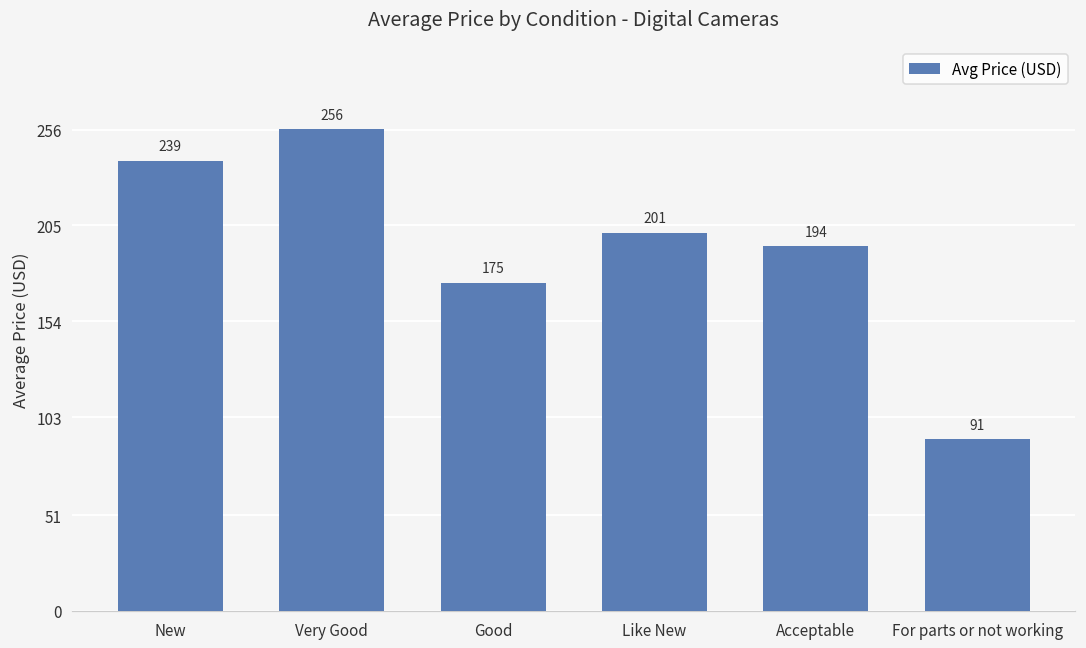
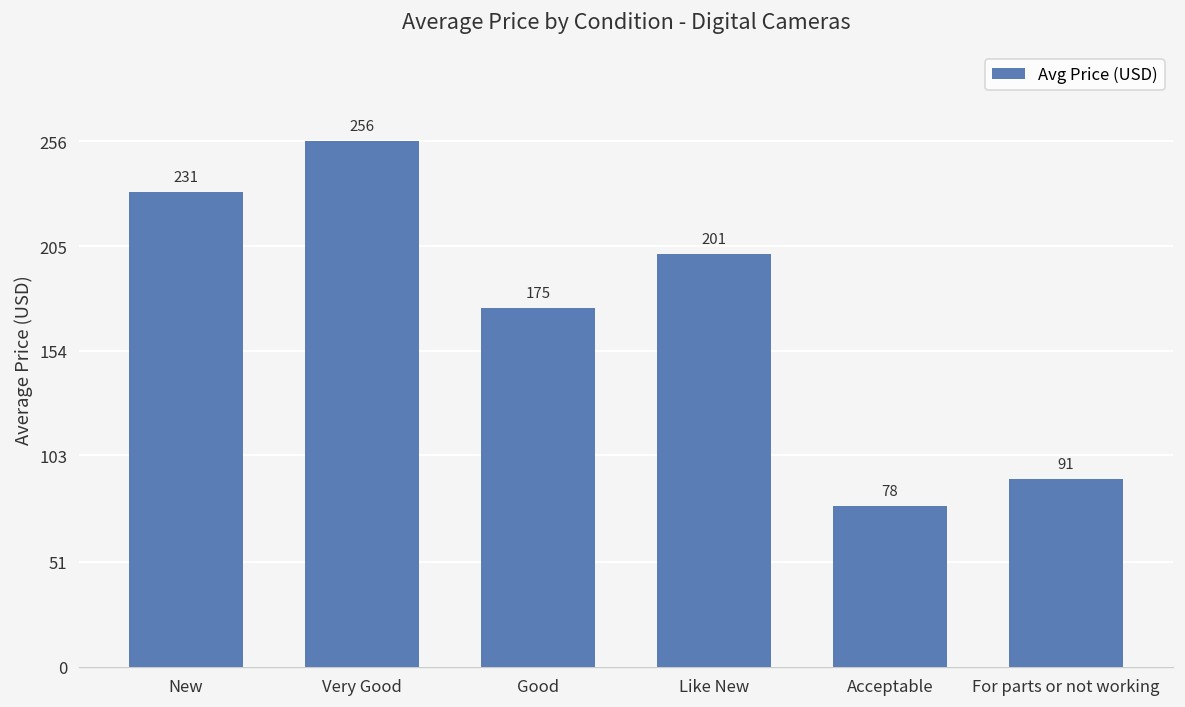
  {
-   "New": 239,
+   "New": 231,
    "Very Good": 256,
    "Good": 175,
    "Like New": 201,
-   "Acceptable": 194,
+   "Acceptable": 78,
    "For parts or not working": 91
  }
